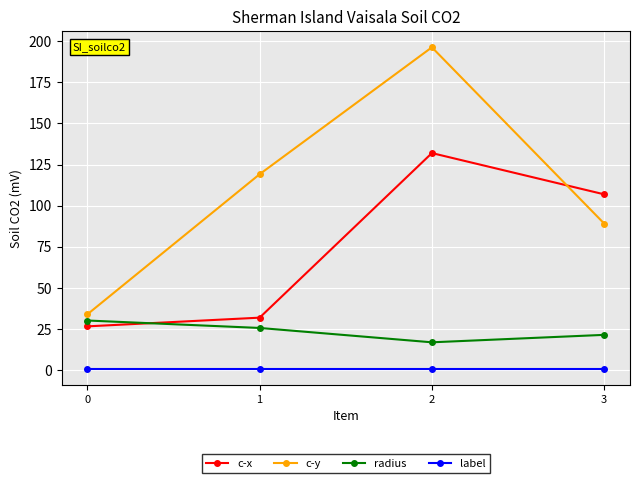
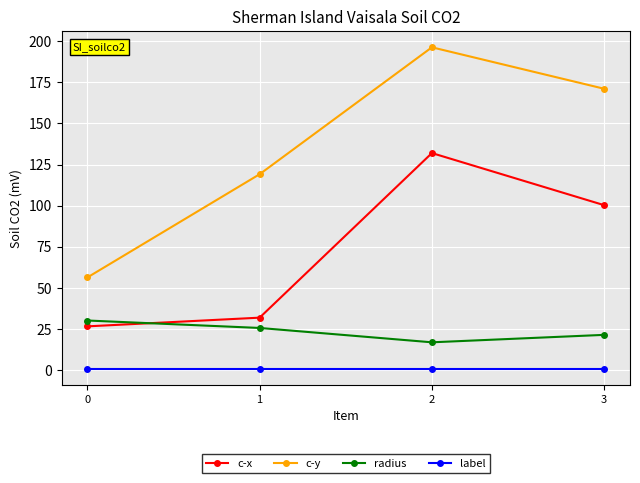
  {
    "c-x": {
      "0": 27,
      "1": 32,
      "2": 132,
-     "3": 107
+     "3": 100
    },
    "c-y": {
-     "0": 34,
+     "0": 56,
      "1": 119,
      "2": 196,
-     "3": 89
+     "3": 171
    },
    "radius": {
      "0": 30,
      "1": 26,
      "2": 17,
      "3": 22
    },
    "label": {
      "0": 1,
      "1": 1,
      "2": 1,
      "3": 1
    }
  }
